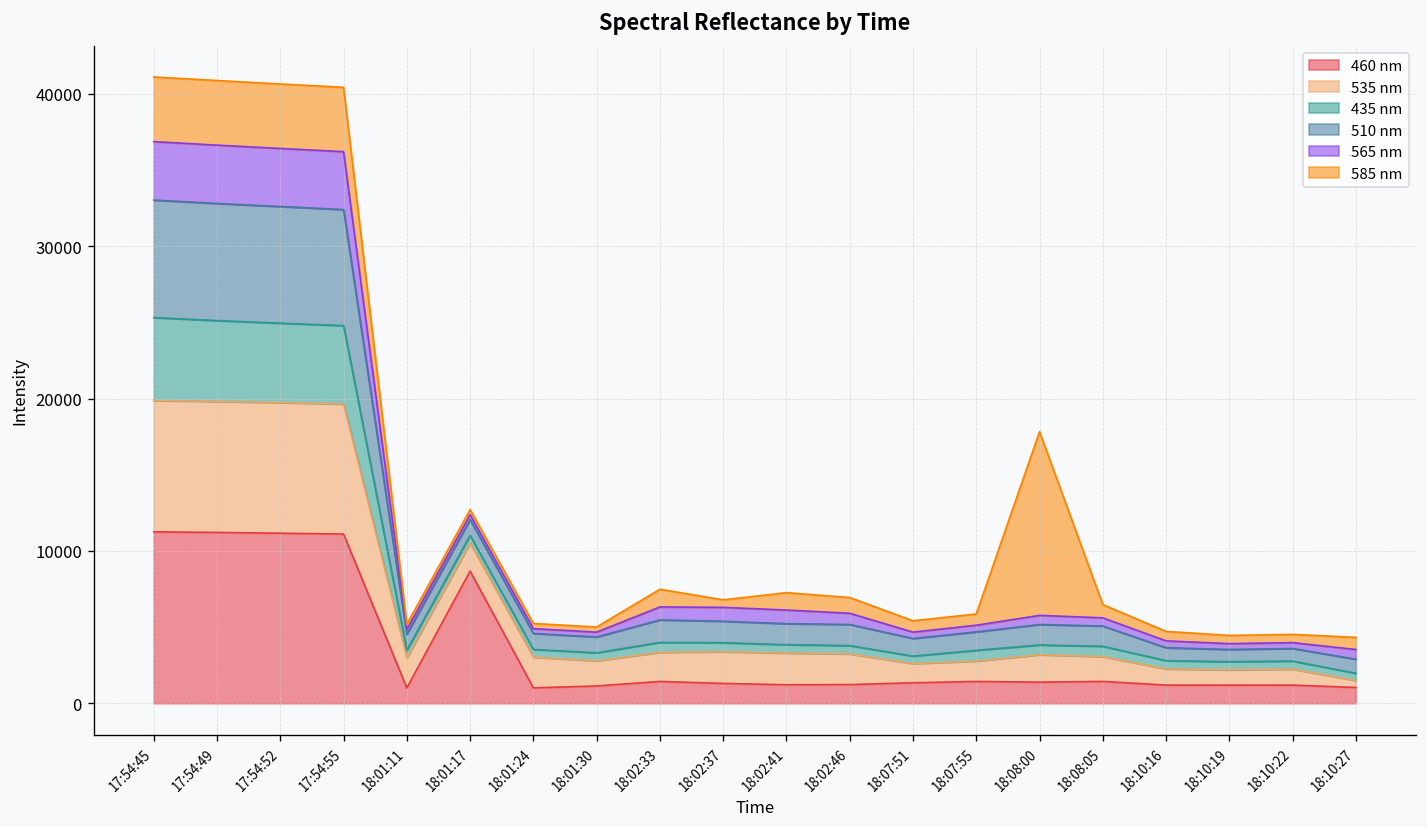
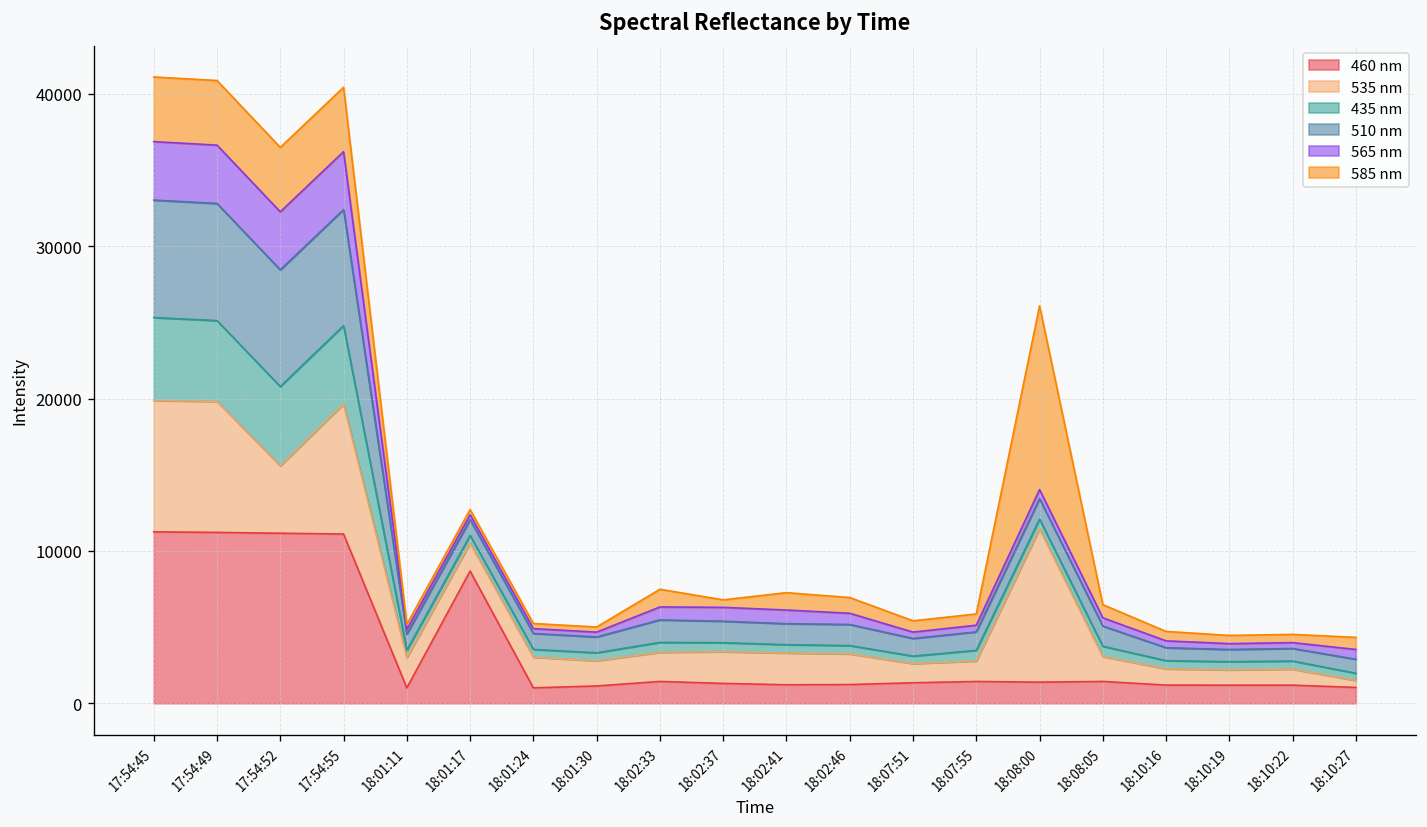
  {
    "460 nm": {
      "17:54:45": 11300,
      "17:54:49": 11200,
      "17:54:52": 11200,
      "17:54:55": 11100,
      "18:01:11": 1000,
      "18:01:17": 8700,
      "18:01:24": 1000,
      "18:01:30": 1100,
      "18:02:33": 1400,
      "18:02:37": 1300,
      "18:02:41": 1200,
      "18:02:46": 1200,
      "18:07:51": 1300,
      "18:07:55": 1400,
      "18:08:00": 1400,
      "18:08:05": 1400,
      "18:10:16": 1200,
      "18:10:19": 1200,
      "18:10:22": 1200,
      "18:10:27": 1000
    },
    "535 nm": {
      "17:54:45": 8600,
      "17:54:49": 8600,
-     "17:54:52": 8600,
+     "17:54:52": 4400,
      "17:54:55": 8500,
      "18:01:11": 2000,
      "18:01:17": 1800,
      "18:01:24": 2000,
      "18:01:30": 1700,
      "18:02:33": 1900,
      "18:02:37": 2100,
      "18:02:41": 2100,
      "18:02:46": 2000,
      "18:07:51": 1300,
      "18:07:55": 1300,
-     "18:08:00": 1800,
+     "18:08:00": 10100,
      "18:08:05": 1600,
      "18:10:16": 1100,
      "18:10:19": 1000,
      "18:10:22": 1100,
      "18:10:27": 500
    },
    "565 nm": {
      "17:54:45": 3800,
      "17:54:49": 3800,
      "17:54:52": 3800,
      "17:54:55": 3800,
      "18:01:11": 300,
      "18:01:17": 300,
      "18:01:24": 300,
      "18:01:30": 300,
      "18:02:33": 900,
      "18:02:37": 900,
      "18:02:41": 900,
      "18:02:46": 700,
      "18:07:51": 400,
      "18:07:55": 400,
      "18:08:00": 600,
      "18:08:05": 500,
      "18:10:16": 500,
      "18:10:19": 400,
      "18:10:22": 400,
      "18:10:27": 600
    },
    "585 nm": {
      "17:54:45": 4200,
      "17:54:49": 4200,
      "17:54:52": 4200,
      "17:54:55": 4200,
      "18:01:11": 300,
      "18:01:17": 300,
      "18:01:24": 300,
      "18:01:30": 300,
      "18:02:33": 1200,
      "18:02:37": 500,
      "18:02:41": 1100,
      "18:02:46": 1000,
      "18:07:51": 700,
      "18:07:55": 700,
      "18:08:00": 12100,
      "18:08:05": 900,
      "18:10:16": 600,
      "18:10:19": 500,
      "18:10:22": 500,
      "18:10:27": 800
    }
  }
